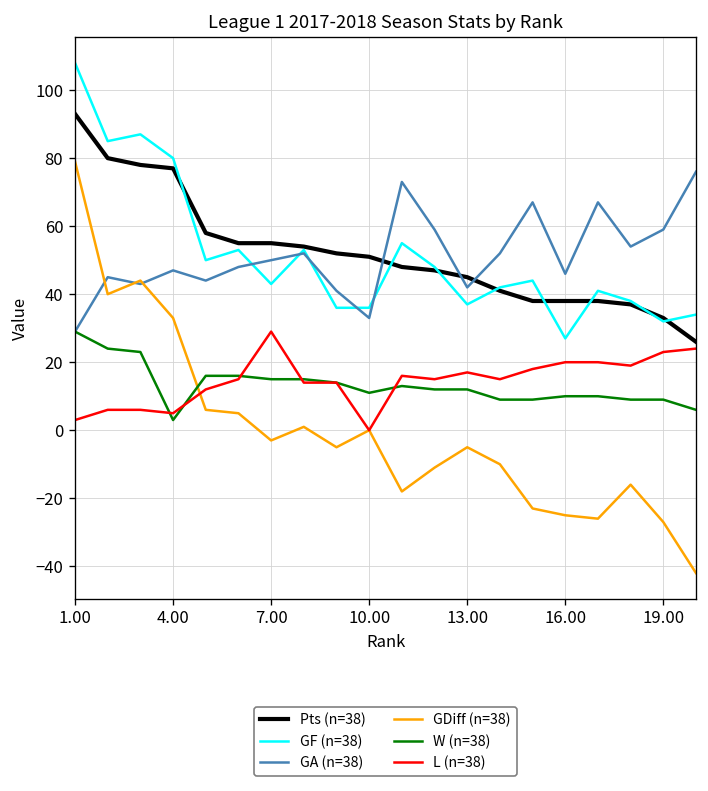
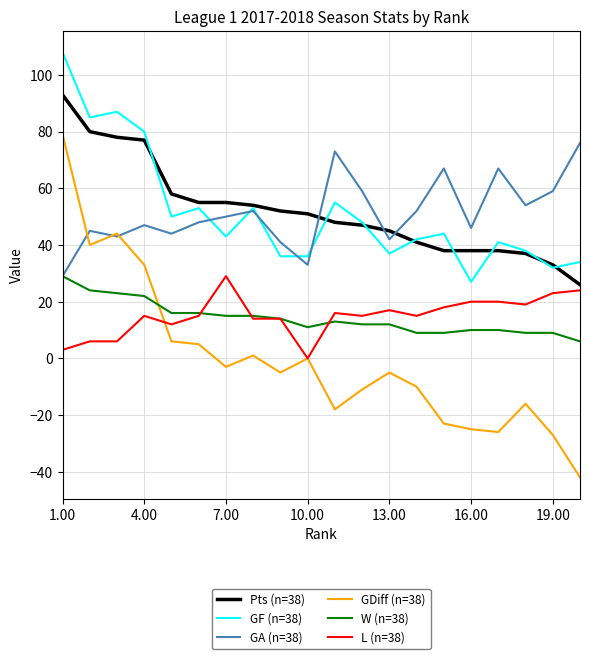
  {
    "Pts (n=38)": {
      "1.00": 93,
      "4.00": 77,
      "7.00": 55,
      "10.00": 51,
      "13.00": 45,
      "16.00": 38,
      "19.00": 33
    },
    "GF (n=38)": {
      "1.00": 108,
      "4.00": 80,
      "7.00": 43,
      "10.00": 36,
      "13.00": 37,
      "16.00": 27,
      "19.00": 32
    },
    "GA (n=38)": {
      "4.00": 47,
      "7.00": 50,
      "10.00": 33,
      "13.00": 42,
      "16.00": 46,
      "19.00": 59
    },
    "GDiff (n=38)": {
      "1.00": 79,
      "4.00": 33,
      "7.00": -3,
      "13.00": -5,
      "16.00": -25,
      "19.00": -27
    },
    "W (n=38)": {
-     "4.00": 3,
+     "4.00": 22,
      "7.00": 15,
      "10.00": 11,
      "13.00": 12,
      "16.00": 10,
      "19.00": 9
    },
    "L (n=38)": {
      "1.00": 3,
-     "4.00": 5,
+     "4.00": 15,
      "7.00": 29,
      "13.00": 17,
      "16.00": 20,
      "19.00": 23
    }
  }
